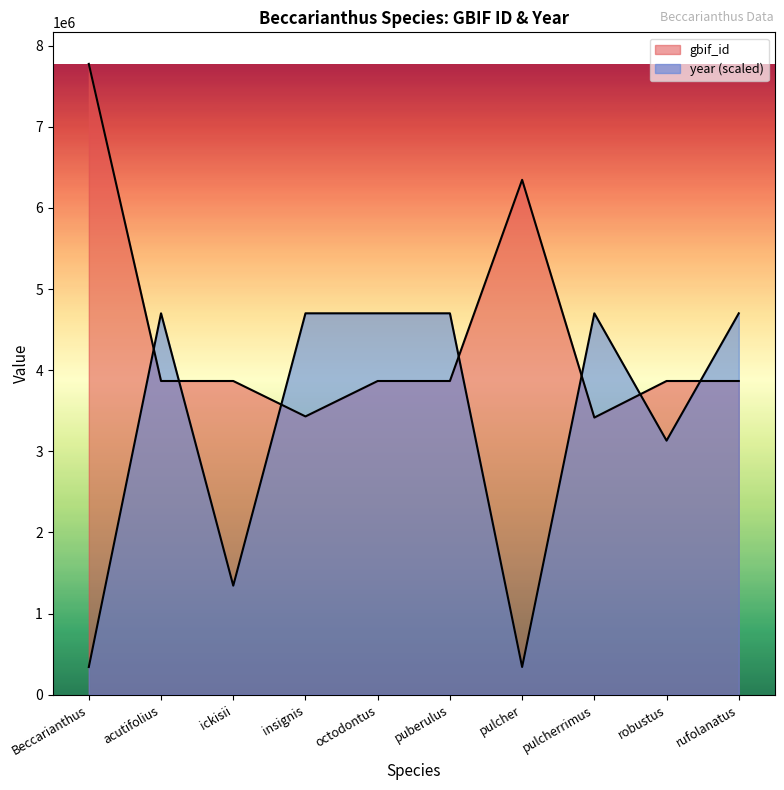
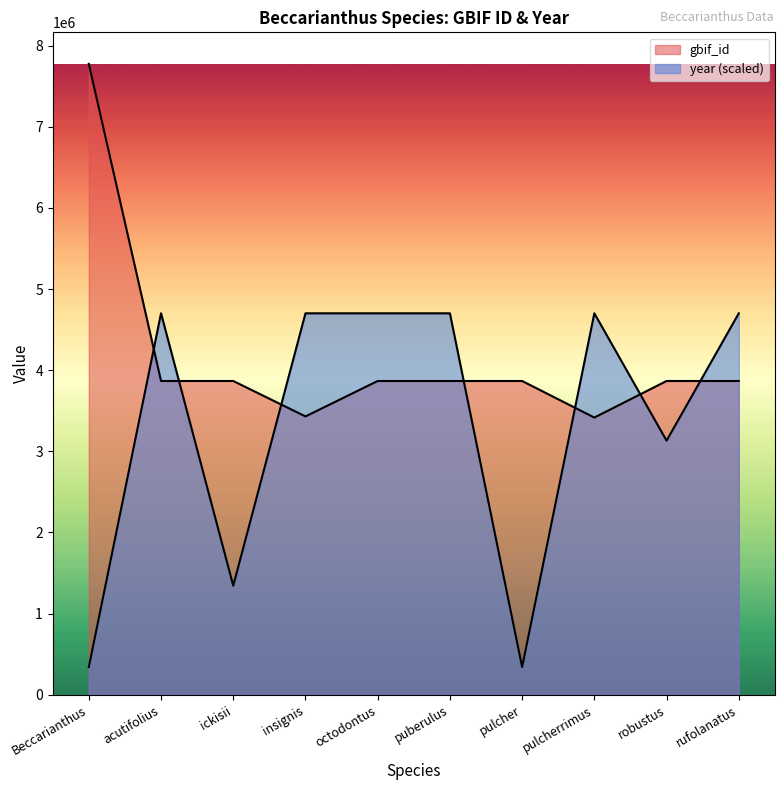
  {
    "gbif_id": {
      "Beccarianthus": 7800000,
      "acutifolius": 3900000,
      "ickisii": 3900000,
      "insignis": 3400000,
      "octodontus": 3900000,
      "puberulus": 3900000,
-     "pulcher": 6300000,
+     "pulcher": 3900000,
      "pulcherrimus": 3400000,
      "robustus": 3900000,
      "rufolanatus": 3900000
    },
    "year (scaled)": {
      "Beccarianthus": 300000,
      "acutifolius": 4700000,
      "ickisii": 1300000,
      "insignis": 4700000,
      "octodontus": 4700000,
      "puberulus": 4700000,
      "pulcher": 300000,
      "pulcherrimus": 4700000,
      "robustus": 3100000,
      "rufolanatus": 4700000
    }
  }
